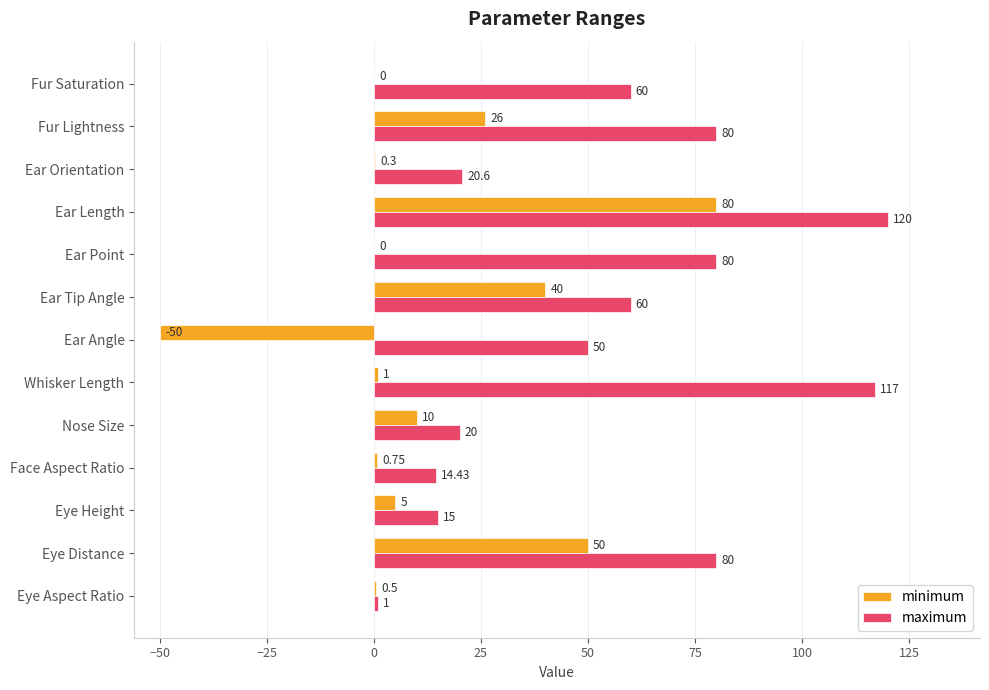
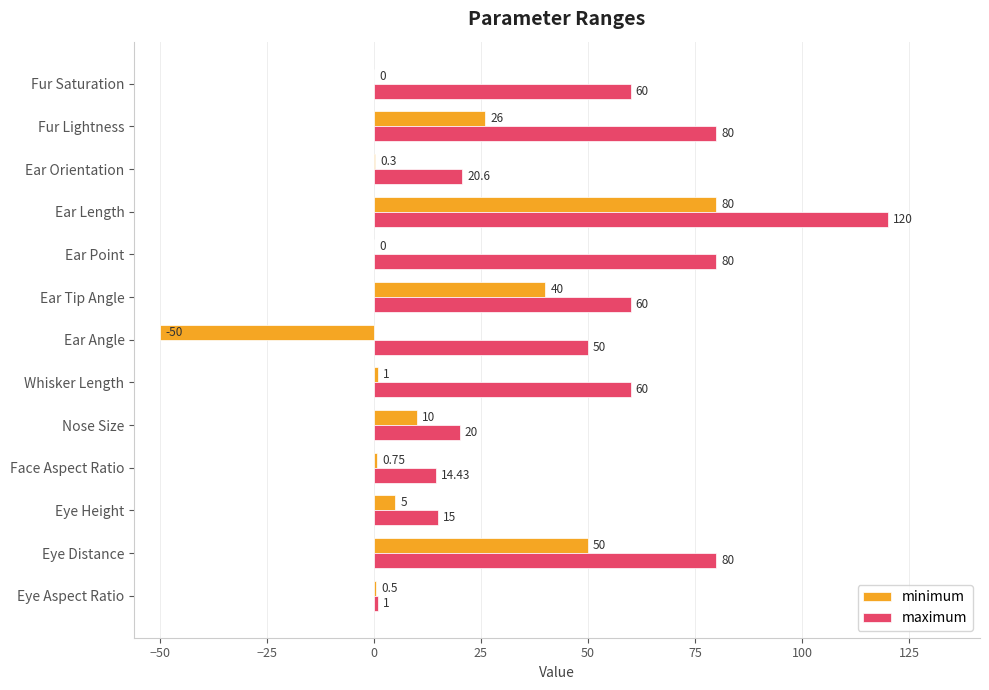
  {
    "minimum": {
      "Fur Saturation": 0,
      "Fur Lightness": 26,
      "Ear Orientation": 0.3,
      "Ear Length": 80,
      "Ear Point": 0,
      "Ear Tip Angle": 40,
      "Ear Angle": -50,
      "Whisker Length": 1,
      "Nose Size": 10,
      "Face Aspect Ratio": 0.75,
      "Eye Height": 5,
      "Eye Distance": 50,
      "Eye Aspect Ratio": 0.5
    },
    "maximum": {
      "Fur Saturation": 60,
      "Fur Lightness": 80,
      "Ear Orientation": 20.6,
      "Ear Length": 120,
      "Ear Point": 80,
      "Ear Tip Angle": 60,
      "Ear Angle": 50,
-     "Whisker Length": 117,
+     "Whisker Length": 60,
      "Nose Size": 20,
      "Face Aspect Ratio": 14.43,
      "Eye Height": 15,
      "Eye Distance": 80,
      "Eye Aspect Ratio": 1
    }
  }
